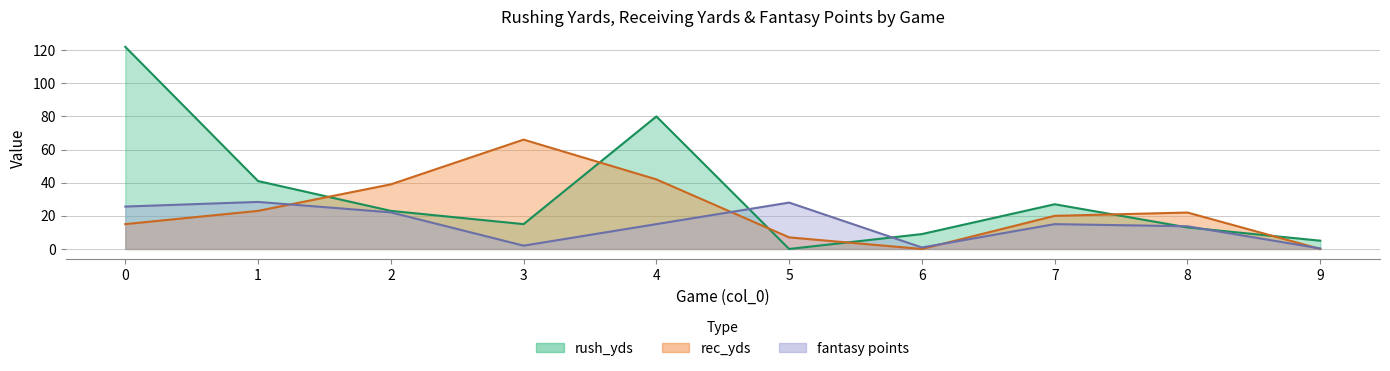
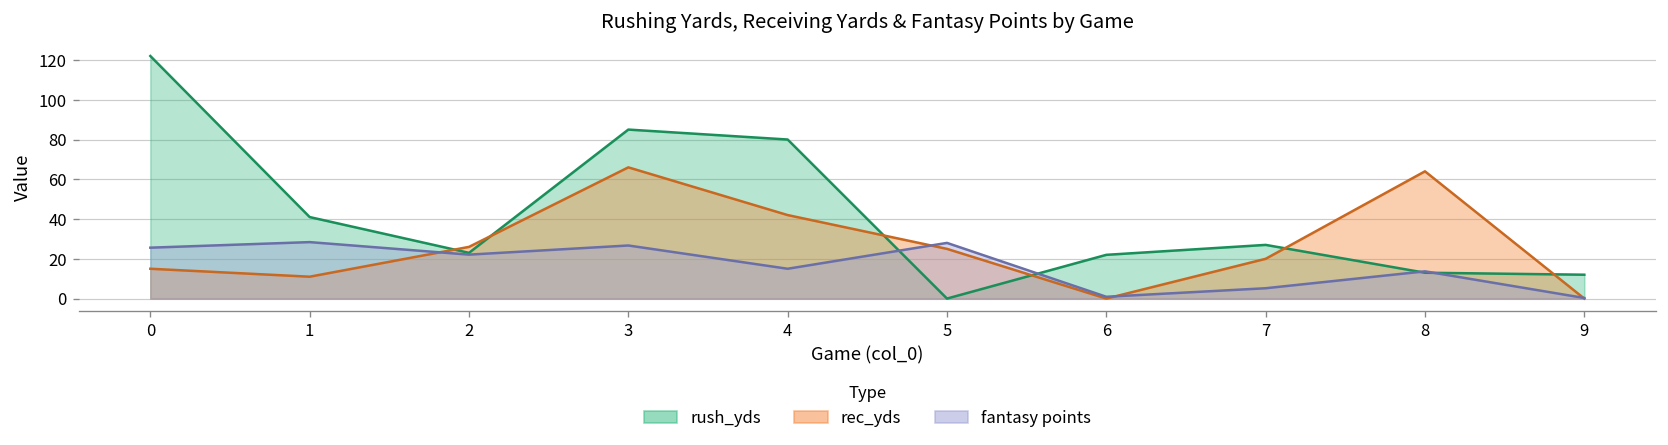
  {
    "rush_yds": {
      "0": 122,
      "1": 41,
-     "3": 15,
+     "3": 85,
      "4": 80,
      "5": 0,
-     "6": 9,
+     "6": 22,
      "7": 27,
-     "9": 5
+     "9": 12
    },
    "rec_yds": {
      "0": 15,
-     "1": 23,
-     "2": 39,
+     "1": 11,
+     "2": 26,
      "3": 66,
      "4": 42,
-     "5": 7,
+     "5": 25,
      "7": 20,
-     "8": 22
+     "8": 64
    },
    "fantasy points": {
      "0": 26,
      "1": 28,
-     "3": 2,
+     "3": 27,
      "4": 15,
      "5": 28,
-     "7": 15
+     "7": 5
    }
  }
